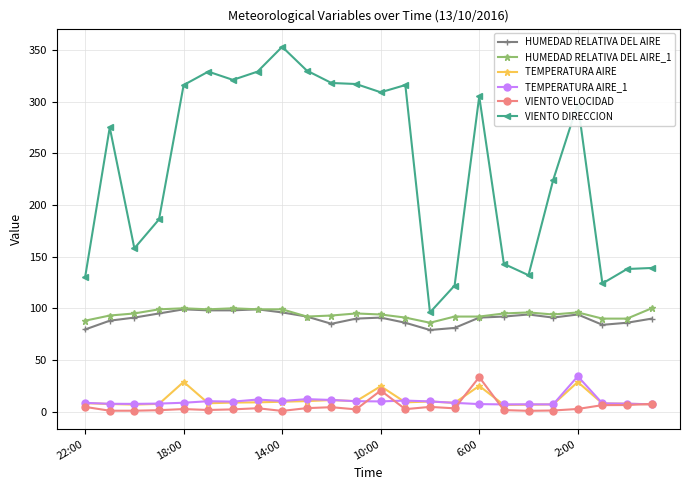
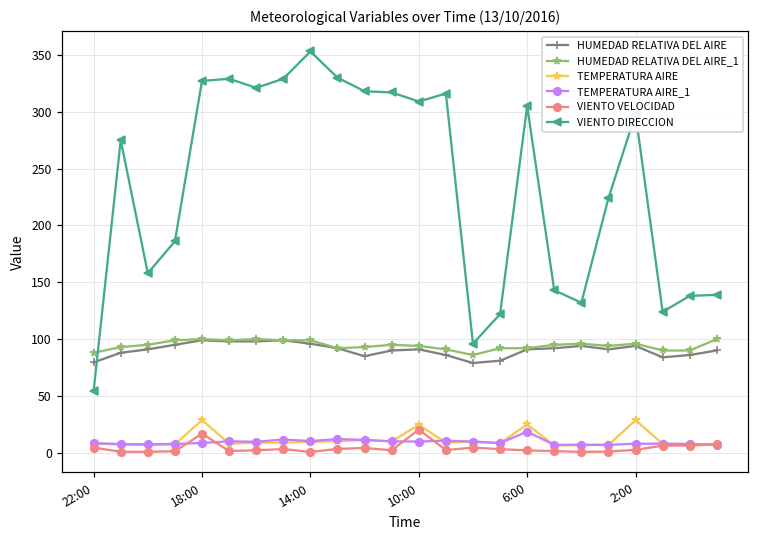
  {
    "HUMEDAD RELATIVA DEL AIRE": {
      "22:00": 80,
      "14:00": 96,
      "10:00": 91
    },
    "HUMEDAD RELATIVA DEL AIRE_1": {
      "22:00": 88,
      "14:00": 99,
      "10:00": 94
    },
    "TEMPERATURA AIRE": {
      "18:00": 29,
      "10:00": 25,
      "6:00": 25,
      "2:00": 29
    },
    "TEMPERATURA AIRE_1": {
      "18:00": 9,
      "10:00": 10,
-     "6:00": 7,
-     "2:00": 34
+     "6:00": 19,
+     "2:00": 8
    },
    "VIENTO VELOCIDAD": {
      "22:00": 5,
-     "18:00": 3,
+     "18:00": 17,
      "14:00": 1,
      "10:00": 20,
-     "6:00": 33,
+     "6:00": 2,
      "2:00": 3
    },
    "VIENTO DIRECCION": {
-     "22:00": 130,
-     "18:00": 316,
+     "22:00": 54,
+     "18:00": 327,
      "14:00": 353,
      "10:00": 309,
      "6:00": 305
    }
  }
